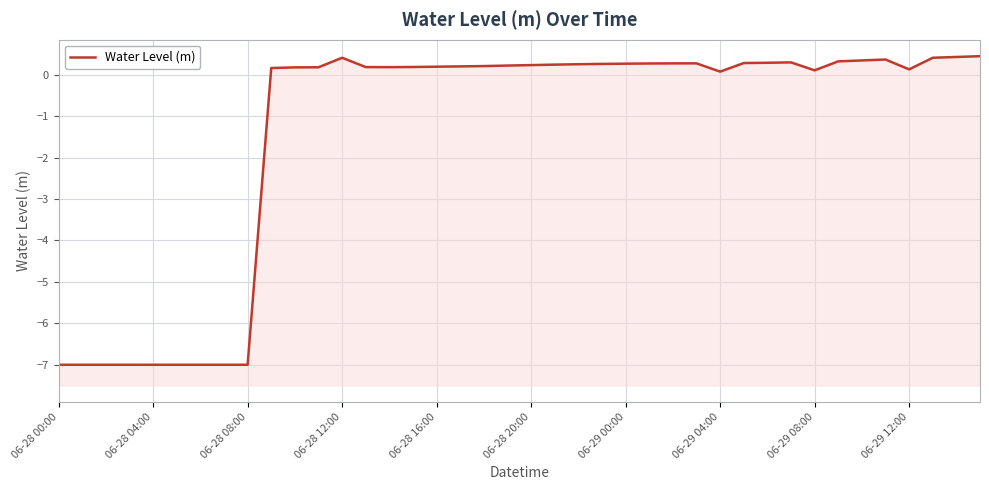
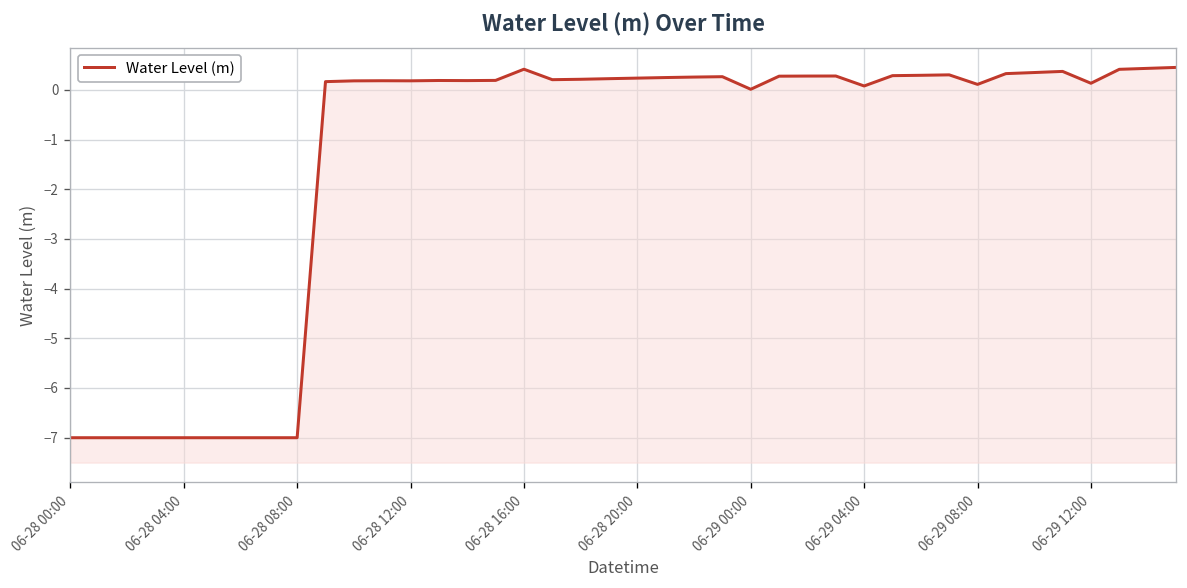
  {
    "06-28 00:00": -7.0,
    "06-28 04:00": -7.0,
    "06-28 08:00": -7.0,
-   "06-28 12:00": 0.4,
-   "06-28 16:00": 0.2,
+   "06-28 12:00": 0.2,
+   "06-28 16:00": 0.4,
    "06-28 20:00": 0.2,
-   "06-29 00:00": 0.3,
+   "06-29 00:00": 0.0,
    "06-29 04:00": 0.1,
    "06-29 08:00": 0.1,
    "06-29 12:00": 0.1
  }
